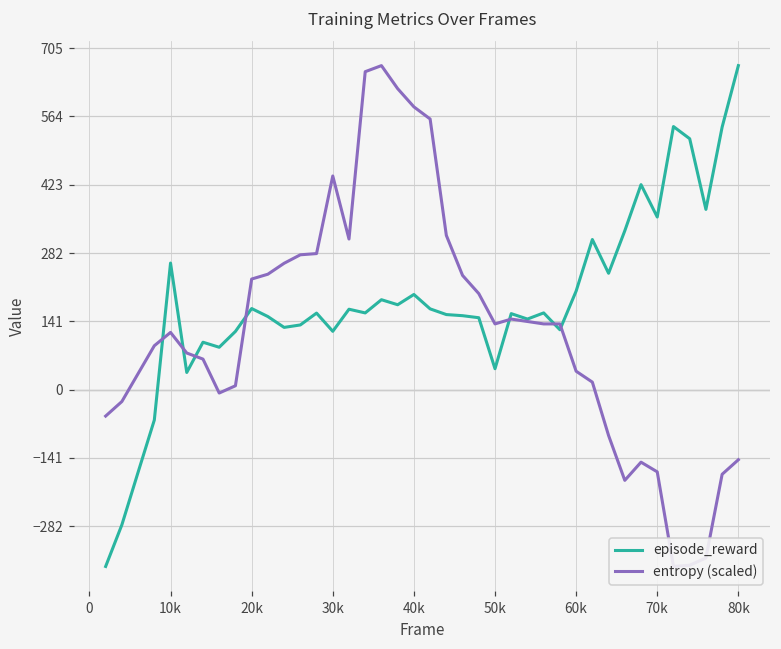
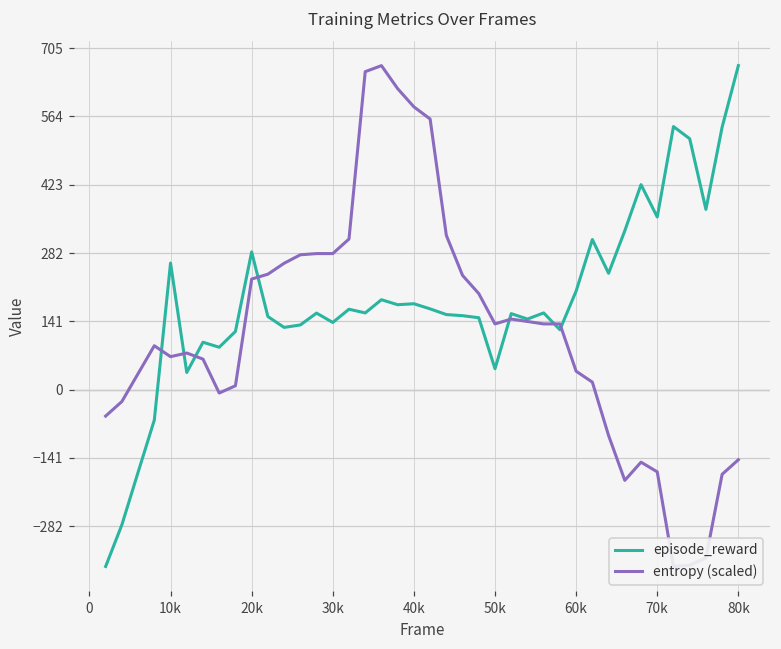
  {
    "episode_reward": {
      "10k": 260,
-     "20k": 170,
-     "30k": 120,
-     "40k": 200,
+     "20k": 280,
+     "30k": 140,
+     "40k": 180,
      "50k": 40,
      "60k": 200,
      "70k": 360,
      "80k": 670
    },
    "entropy (scaled)": {
-     "10k": 120,
+     "10k": 70,
      "20k": 230,
-     "30k": 440,
+     "30k": 280,
      "40k": 580,
      "50k": 140,
      "60k": 40,
      "70k": -170,
      "80k": -140
    }
  }
